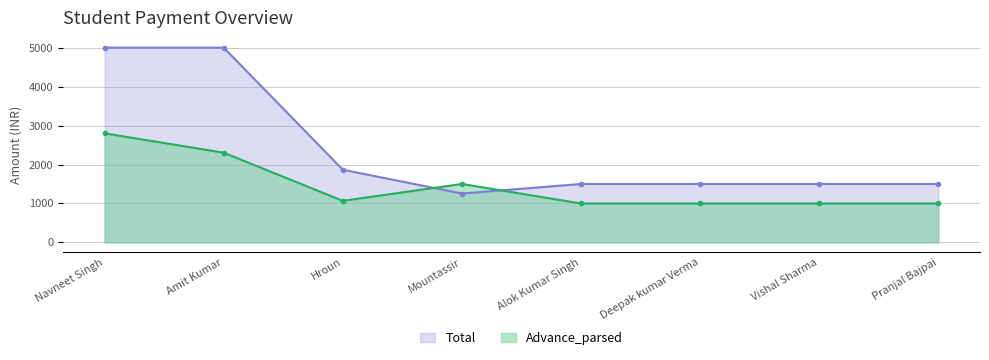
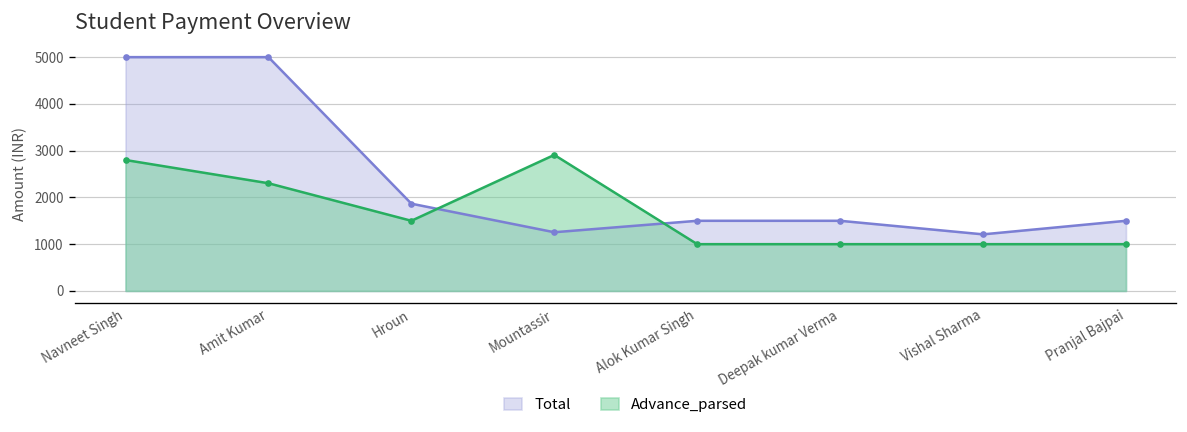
  {
    "Total": {
      "Navneet Singh": 5000,
      "Amit Kumar": 5000,
      "Hroun": 1900,
      "Mountassir": 1300,
      "Alok Kumar Singh": 1500,
      "Deepak kumar Verma": 1500,
-     "Vishal Sharma": 1500,
+     "Vishal Sharma": 1200,
      "Pranjal Bajpai": 1500
    },
    "Advance_parsed": {
      "Navneet Singh": 2800,
      "Amit Kumar": 2300,
-     "Hroun": 1100,
-     "Mountassir": 1500,
+     "Hroun": 1500,
+     "Mountassir": 2900,
      "Alok Kumar Singh": 1000,
      "Deepak kumar Verma": 1000,
      "Vishal Sharma": 1000,
      "Pranjal Bajpai": 1000
    }
  }
